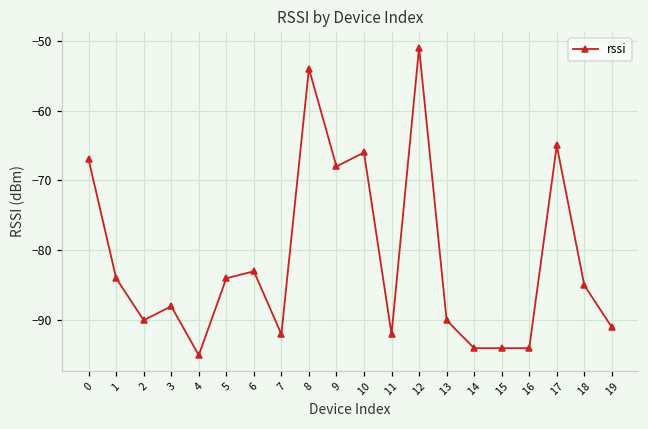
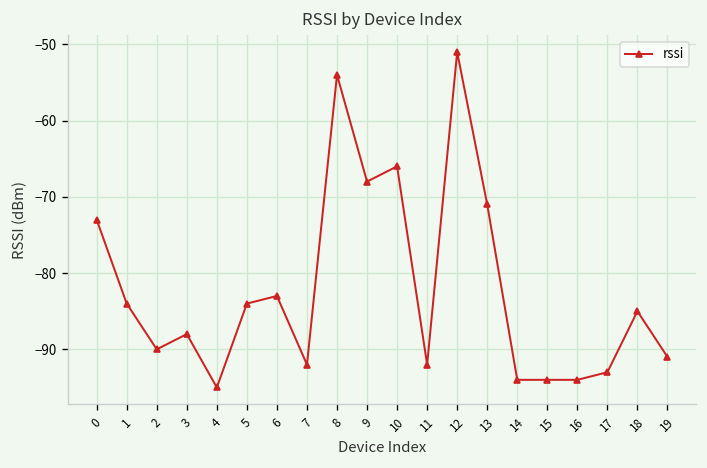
  {
-   "0": -67,
+   "0": -73,
    "1": -84,
    "2": -90,
    "3": -88,
    "4": -95,
    "5": -84,
    "6": -83,
    "7": -92,
    "8": -54,
    "9": -68,
    "10": -66,
    "11": -92,
    "12": -51,
-   "13": -90,
+   "13": -71,
    "14": -94,
    "15": -94,
    "16": -94,
-   "17": -65,
+   "17": -93,
    "18": -85,
    "19": -91
  }
